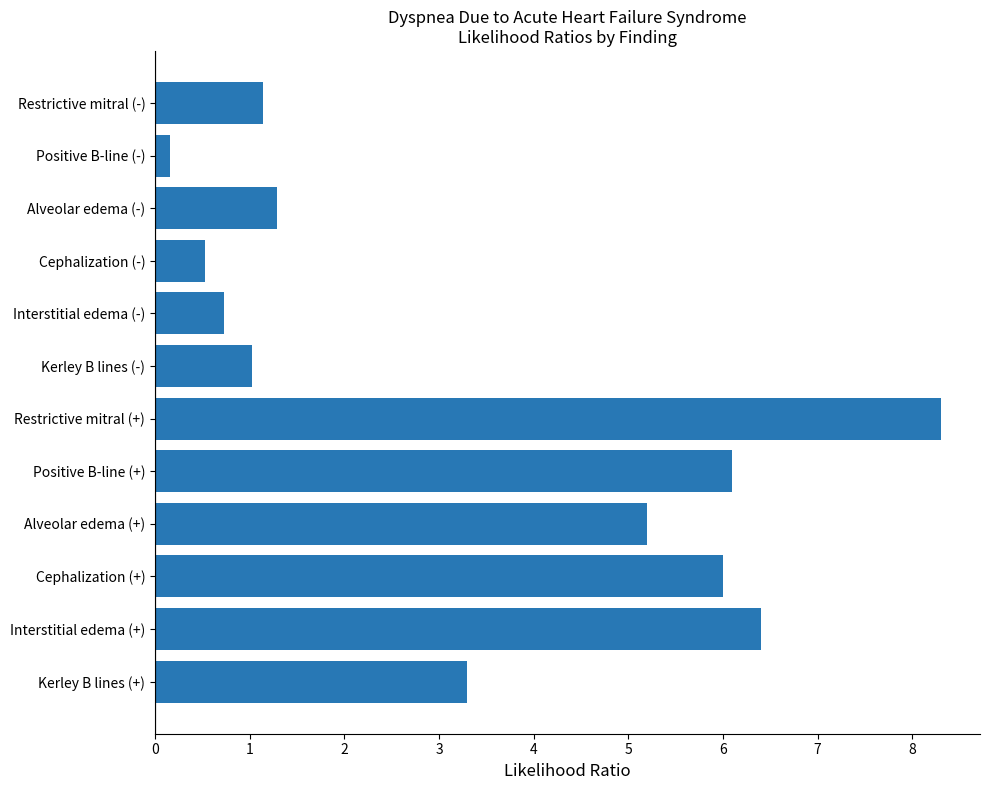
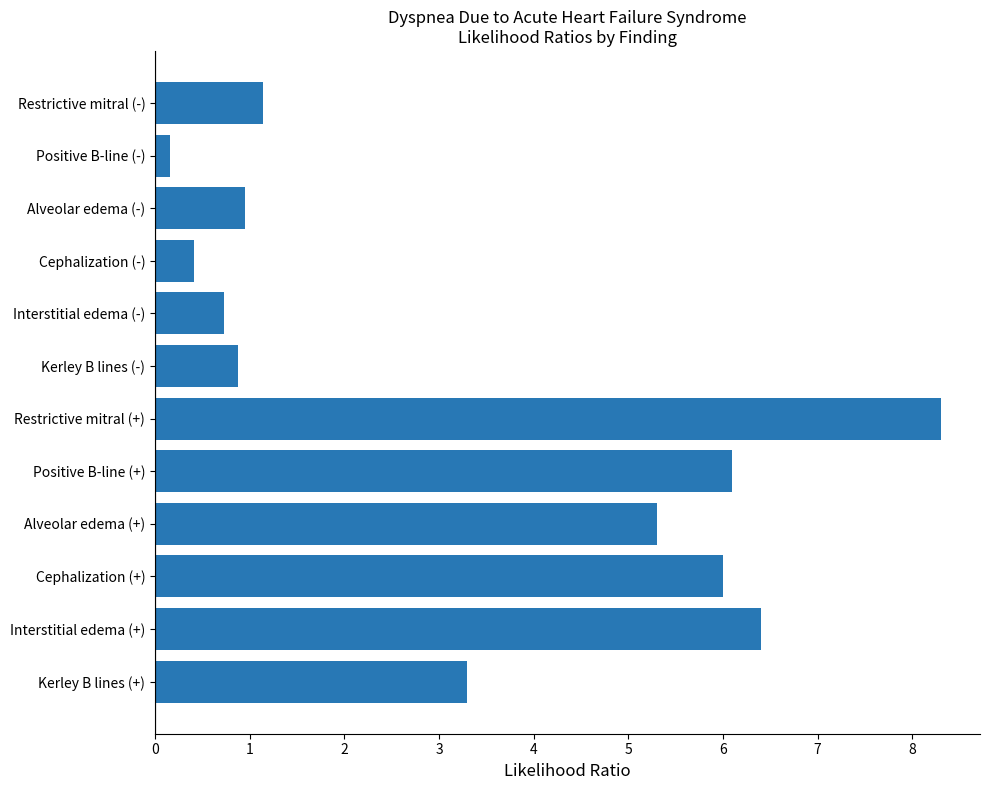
  {
    "Restrictive mitral (-)": 1.1,
    "Positive B-line (-)": 0.2,
-   "Alveolar edema (-)": 1.3,
-   "Cephalization (-)": 0.5,
+   "Alveolar edema (-)": 1.0,
+   "Cephalization (-)": 0.4,
    "Interstitial edema (-)": 0.7,
-   "Kerley B lines (-)": 1.0,
+   "Kerley B lines (-)": 0.9,
    "Restrictive mitral (+)": 8.3,
    "Positive B-line (+)": 6.1,
-   "Alveolar edema (+)": 5.2,
+   "Alveolar edema (+)": 5.3,
    "Cephalization (+)": 6.0,
    "Interstitial edema (+)": 6.4,
    "Kerley B lines (+)": 3.3
  }
